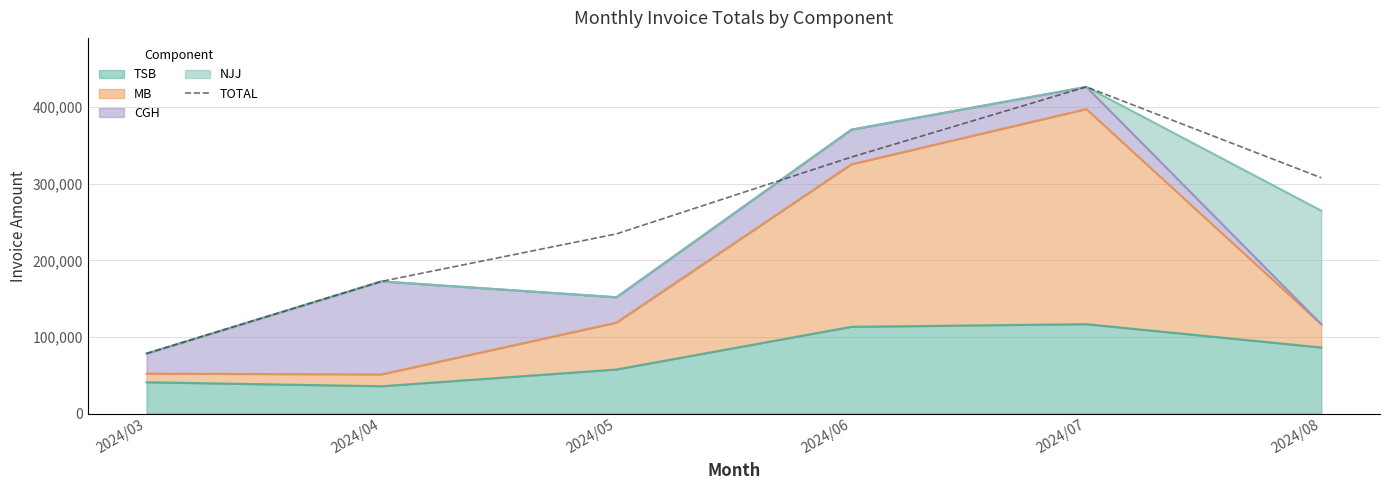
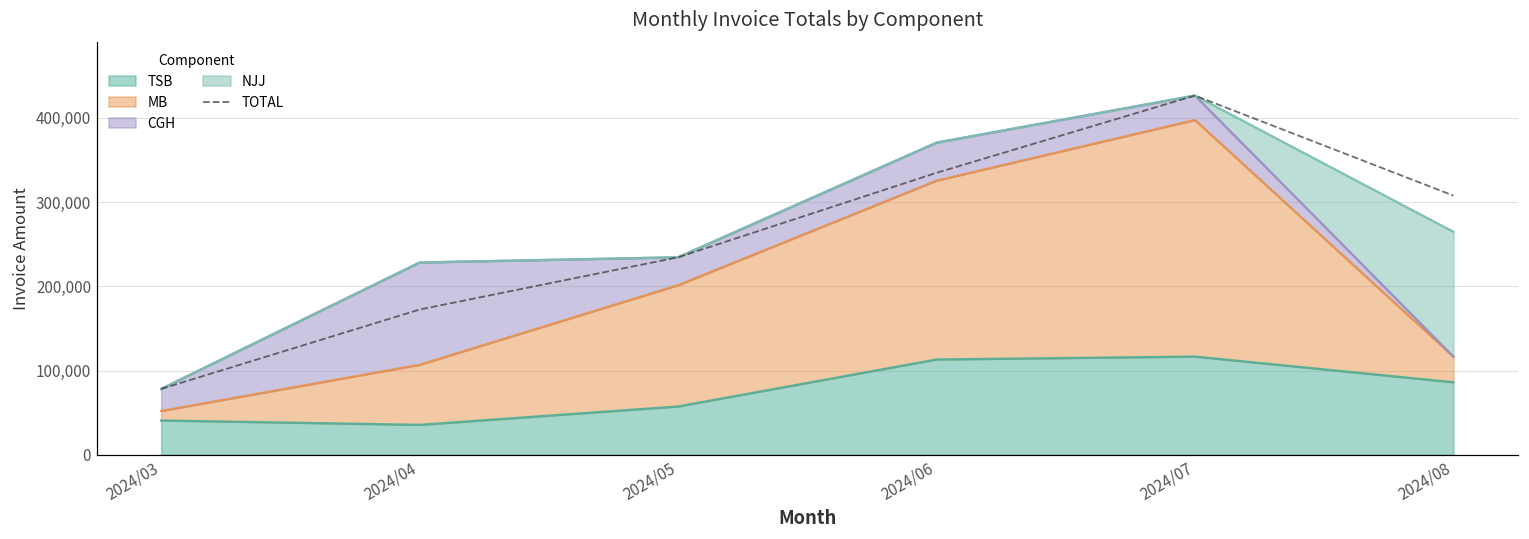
  {
    "MB": {
      "2024/03": "10,000",
-     "2024/04": "20,000",
-     "2024/05": "60,000",
+     "2024/04": "70,000",
+     "2024/05": "140,000",
      "2024/06": "210,000",
      "2024/07": "280,000"
    },
    "TOTAL": {
      "2024/06": "330,000",
      "2024/08": "310,000"
    }
  }
